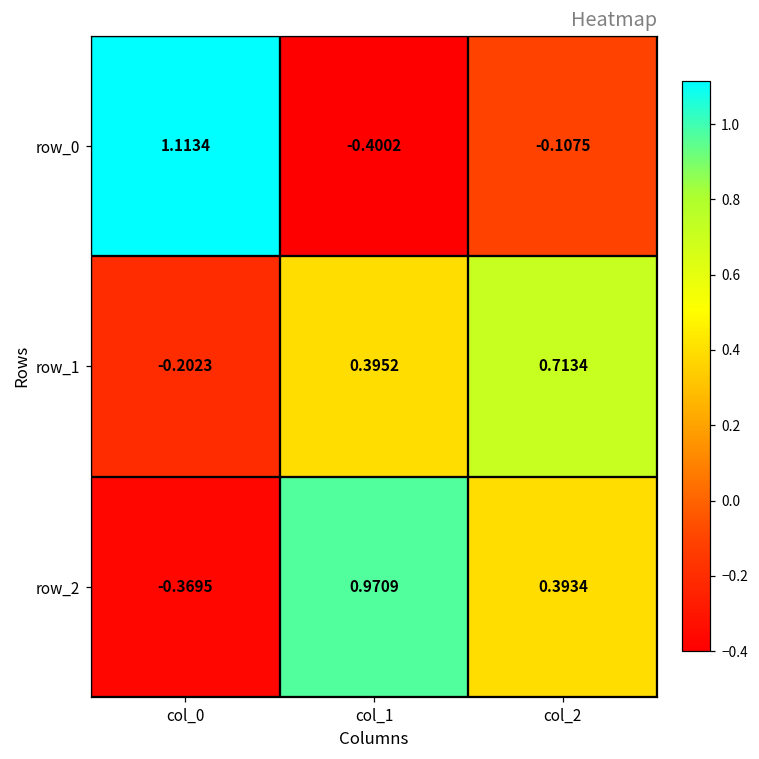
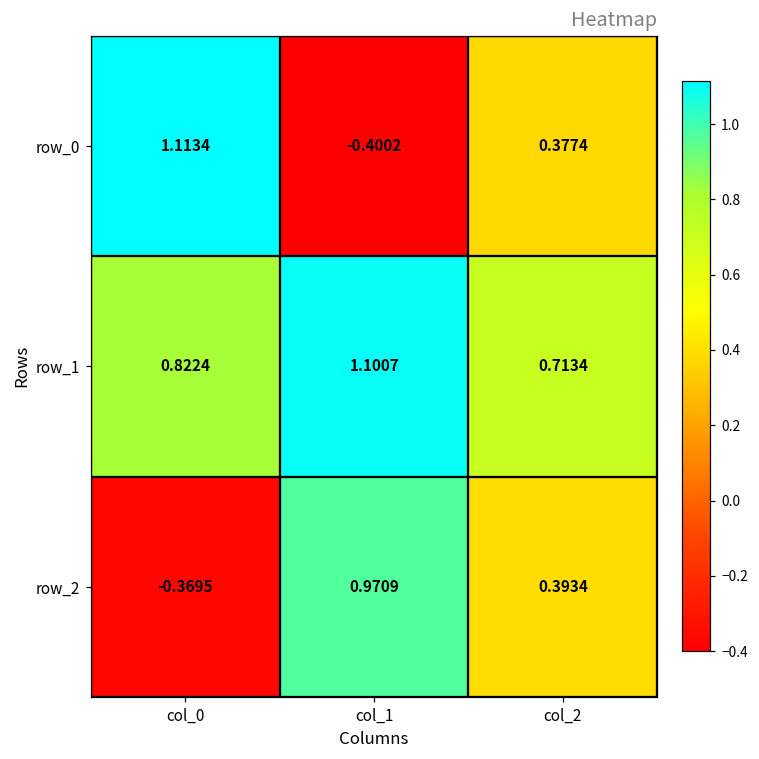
  {
    "row_0": {
      "col_0": 1.1134,
      "col_1": -0.4002,
-     "col_2": -0.1075
+     "col_2": 0.3774
    },
    "row_1": {
-     "col_0": -0.2023,
-     "col_1": 0.3952,
+     "col_0": 0.8224,
+     "col_1": 1.1007,
      "col_2": 0.7134
    },
    "row_2": {
      "col_0": -0.3695,
      "col_1": 0.9709,
      "col_2": 0.3934
    }
  }
